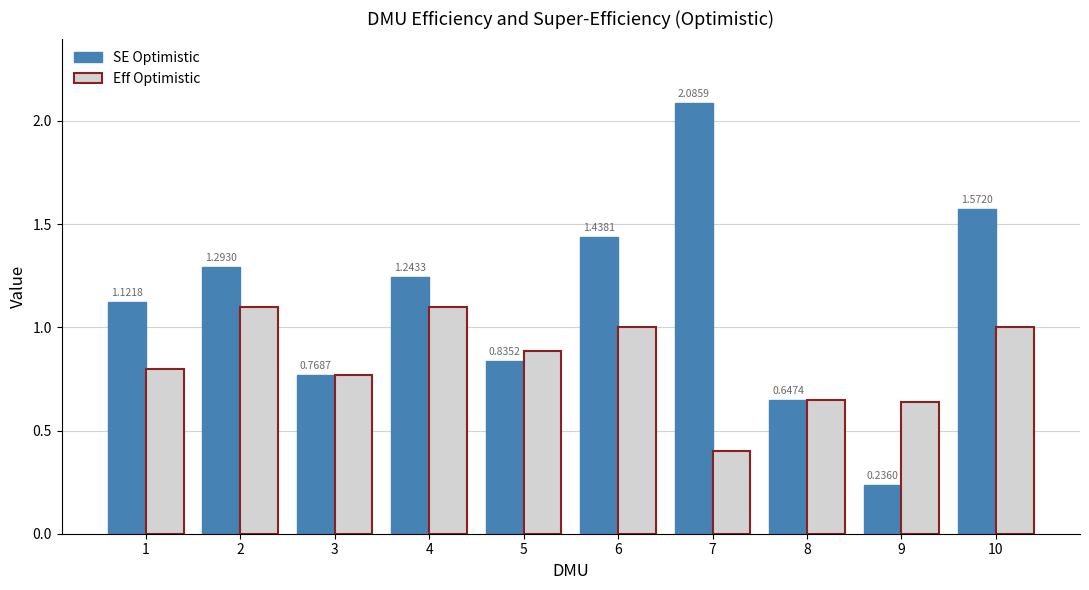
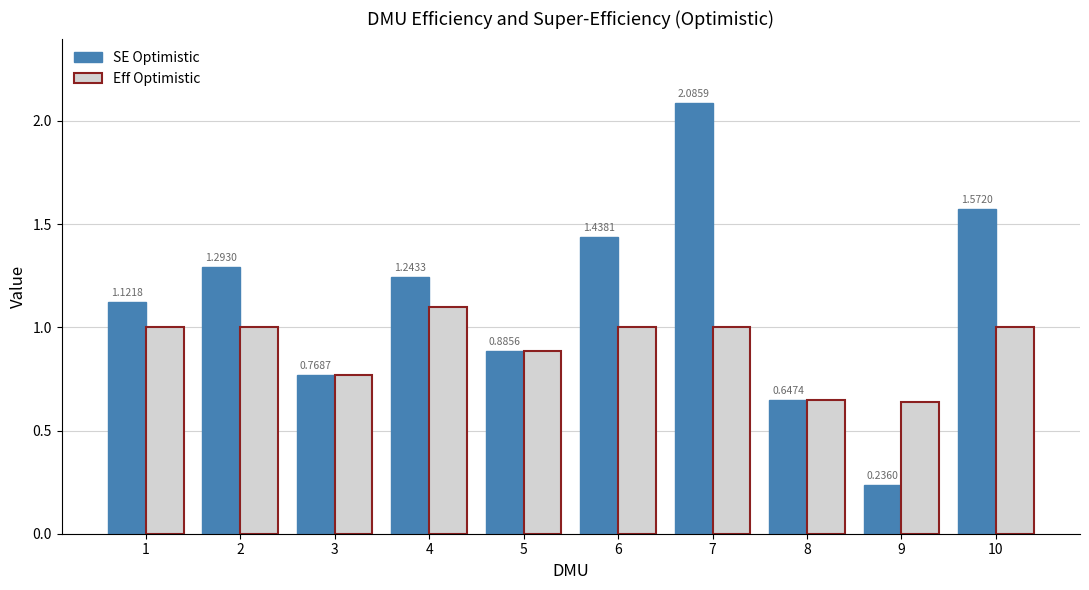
  {
    "SE Optimistic": {
      "1": 1.1218,
      "2": 1.2930,
      "3": 0.7687,
      "4": 1.2433,
-     "5": 0.8352,
+     "5": 0.8856,
      "6": 1.4381,
      "7": 2.0859,
      "8": 0.6474,
      "9": 0.2360,
      "10": 1.5720
    },
    "Eff Optimistic": {
-     "1": 0.8,
-     "2": 1.1,
+     "1": 1.0,
+     "2": 1.0,
      "4": 1.1,
      "5": 0.89,
      "6": 1.0,
-     "7": 0.4,
+     "7": 1.0,
      "9": 0.64,
      "10": 1.0
    }
  }
